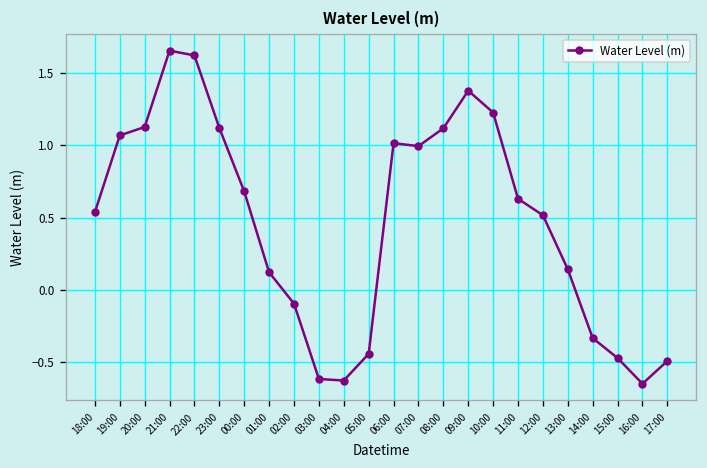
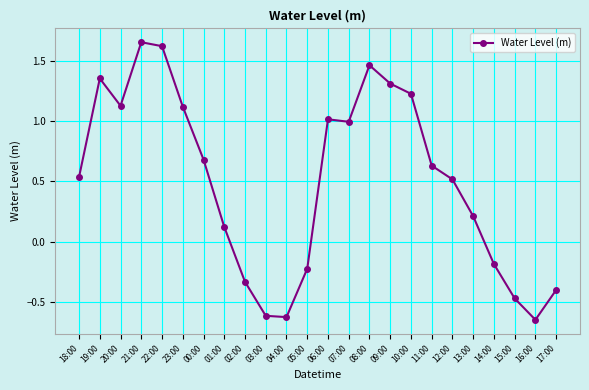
  {
    "18:00": 0.54,
-   "19:00": 1.07,
+   "19:00": 1.35,
    "20:00": 1.13,
    "21:00": 1.65,
    "22:00": 1.62,
    "23:00": 1.12,
    "00:00": 0.68,
    "01:00": 0.12,
-   "02:00": -0.09,
+   "02:00": -0.33,
    "03:00": -0.62,
    "04:00": -0.63,
-   "05:00": -0.44,
+   "05:00": -0.23,
    "06:00": 1.01,
    "07:00": 0.99,
-   "08:00": 1.12,
-   "09:00": 1.38,
+   "08:00": 1.46,
+   "09:00": 1.31,
    "10:00": 1.23,
    "11:00": 0.63,
    "12:00": 0.52,
-   "13:00": 0.14,
-   "14:00": -0.33,
+   "13:00": 0.21,
+   "14:00": -0.19,
    "15:00": -0.47,
    "16:00": -0.65,
-   "17:00": -0.49
+   "17:00": -0.40
  }
